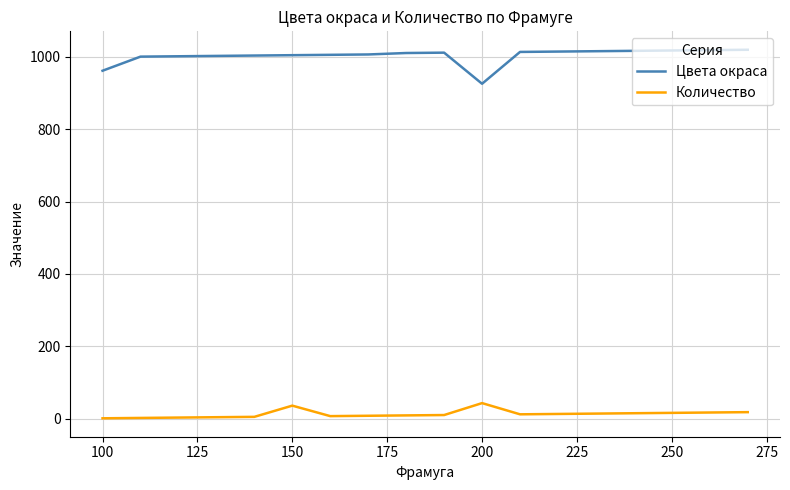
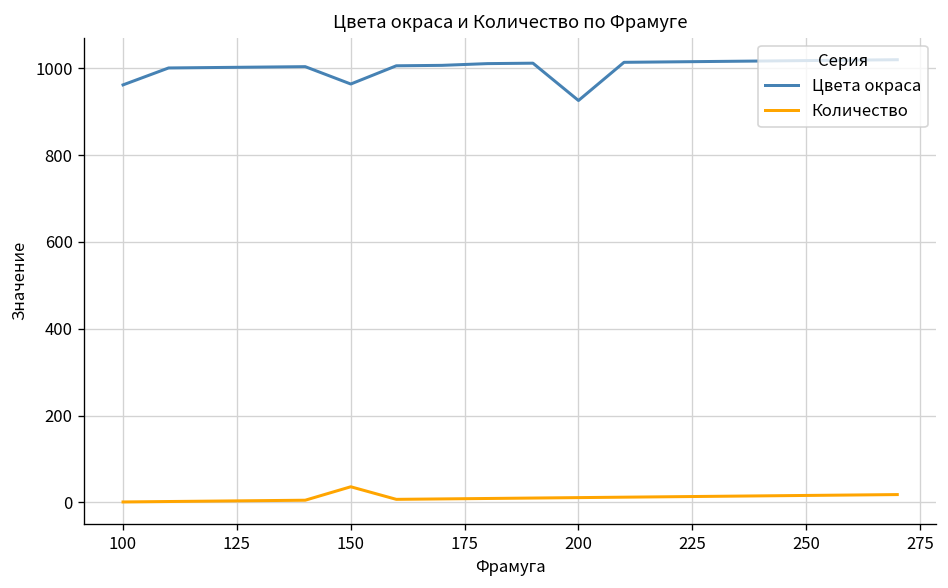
  {
    "Цвета окраса": {
      "100": 960,
-     "150": 1010,
+     "150": 960,
      "200": 930
    },
    "Количество": {
      "100": 0,
      "150": 40,
-     "200": 40,
+     "200": 10,
      "250": 20
    }
  }
